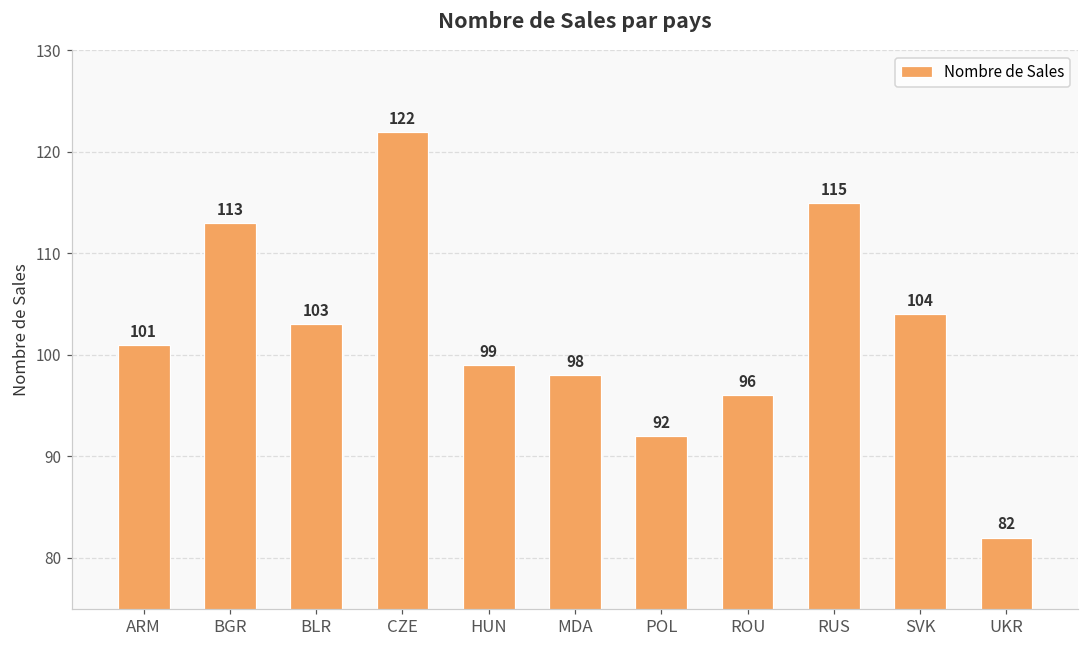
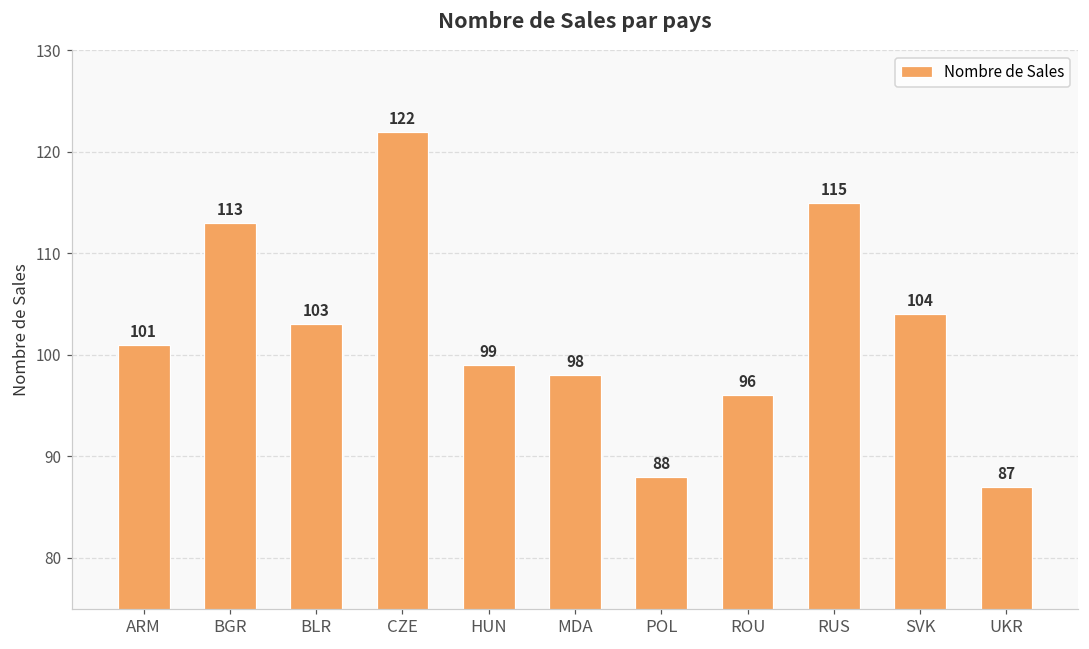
  {
    "ARM": 101,
    "BGR": 113,
    "BLR": 103,
    "CZE": 122,
    "HUN": 99,
    "MDA": 98,
-   "POL": 92,
+   "POL": 88,
    "ROU": 96,
    "RUS": 115,
    "SVK": 104,
-   "UKR": 82
+   "UKR": 87
  }
